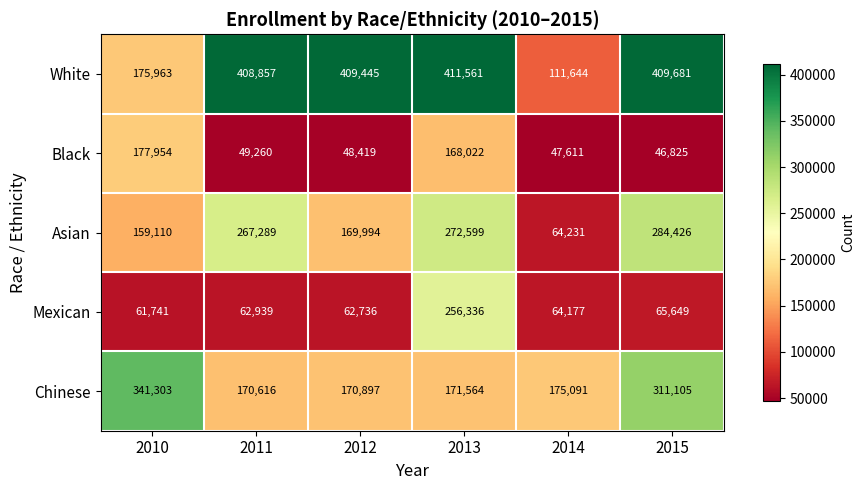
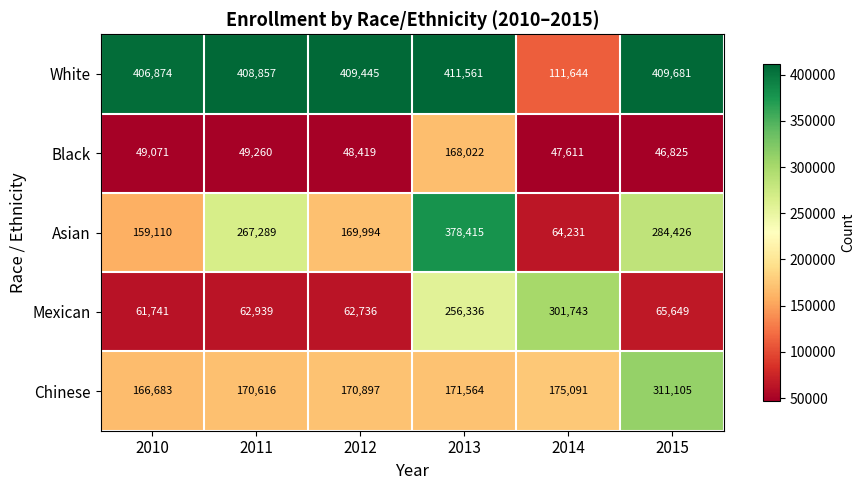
  {
    "White": {
-     "2010": "175,963",
+     "2010": "406,874",
      "2011": "408,857",
      "2012": "409,445",
      "2013": "411,561",
      "2014": "111,644",
      "2015": "409,681"
    },
    "Black": {
-     "2010": "177,954",
+     "2010": "49,071",
      "2011": "49,260",
      "2012": "48,419",
      "2013": "168,022",
      "2014": "47,611",
      "2015": "46,825"
    },
    "Asian": {
      "2010": "159,110",
      "2011": "267,289",
      "2012": "169,994",
-     "2013": "272,599",
+     "2013": "378,415",
      "2014": "64,231",
      "2015": "284,426"
    },
    "Mexican": {
      "2010": "61,741",
      "2011": "62,939",
      "2012": "62,736",
      "2013": "256,336",
-     "2014": "64,177",
+     "2014": "301,743",
      "2015": "65,649"
    },
    "Chinese": {
-     "2010": "341,303",
+     "2010": "166,683",
      "2011": "170,616",
      "2012": "170,897",
      "2013": "171,564",
      "2014": "175,091",
      "2015": "311,105"
    }
  }
